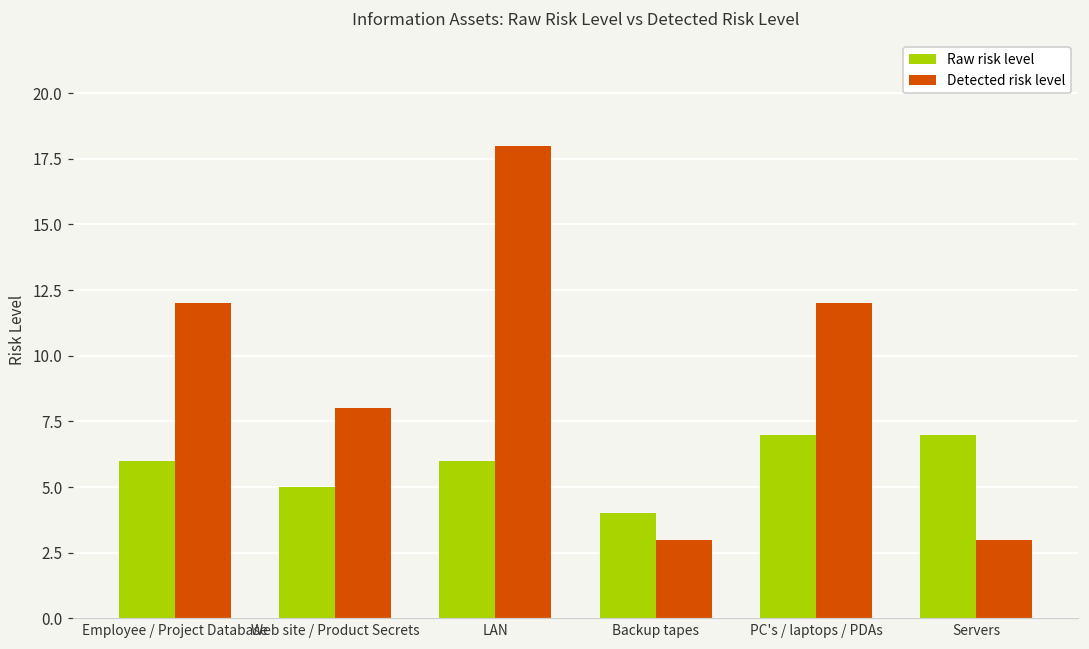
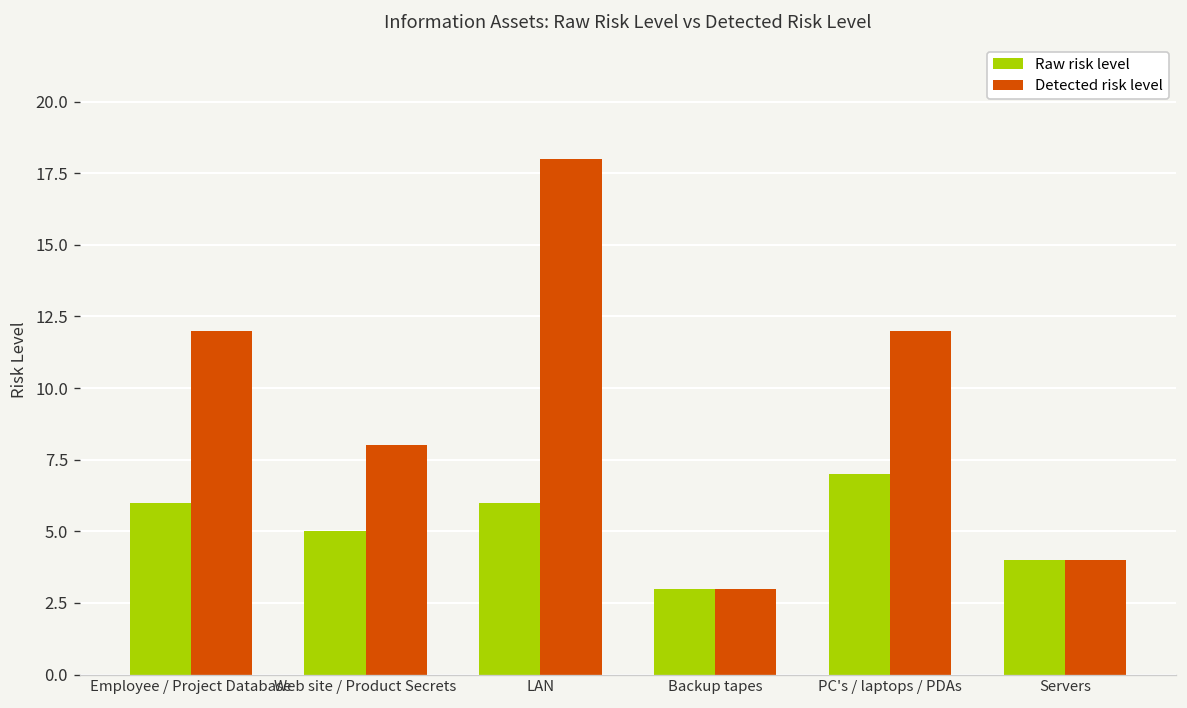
  {
    "Raw risk level": {
      "Employee / Project Database": 6,
      "Web site / Product Secrets": 5,
      "LAN": 6,
-     "Backup tapes": 4,
+     "Backup tapes": 3,
      "PC's / laptops / PDAs": 7,
-     "Servers": 7
+     "Servers": 4
    },
    "Detected risk level": {
      "Employee / Project Database": 12,
      "Web site / Product Secrets": 8,
      "LAN": 18,
      "Backup tapes": 3,
      "PC's / laptops / PDAs": 12,
-     "Servers": 3
+     "Servers": 4
    }
  }
